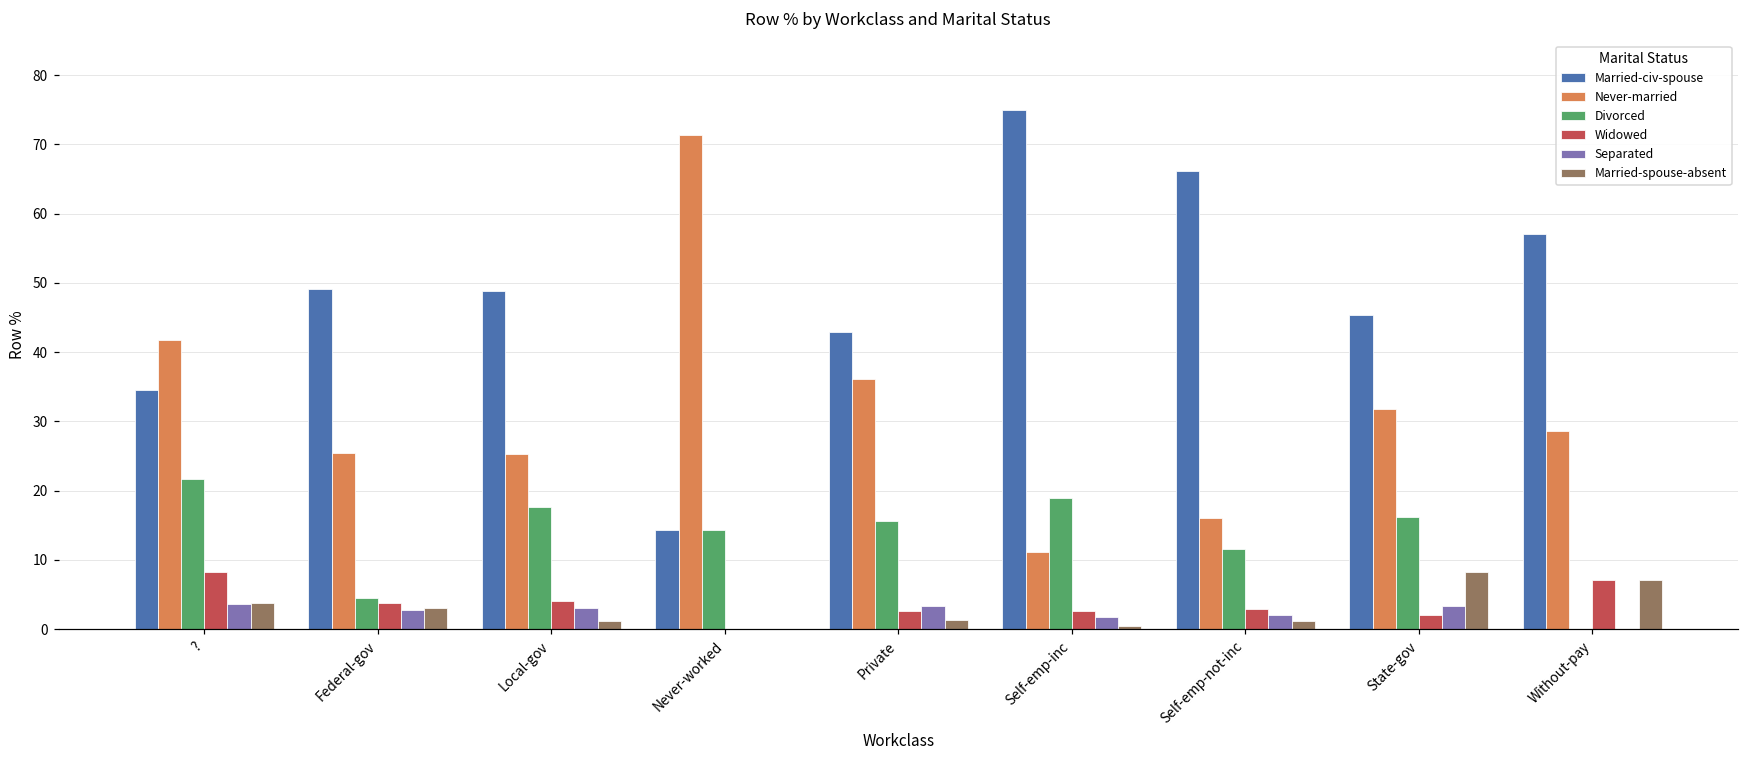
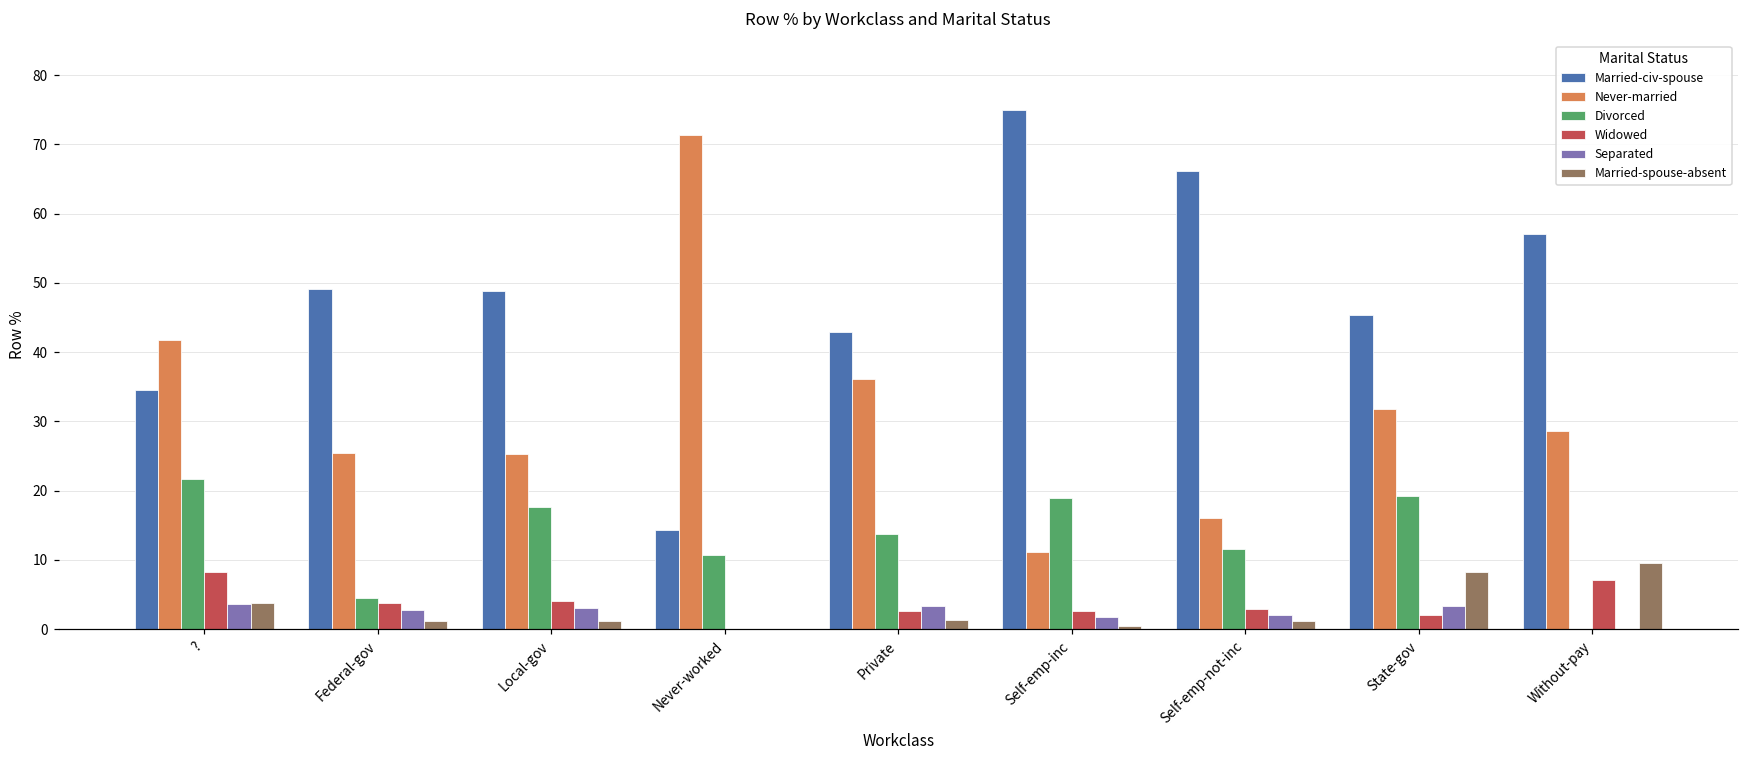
  {
    "Divorced": {
      "?": 22,
      "Federal-gov": 5,
      "Local-gov": 18,
-     "Never-worked": 14,
-     "Private": 16,
+     "Never-worked": 11,
+     "Private": 14,
      "Self-emp-inc": 19,
      "Self-emp-not-inc": 12,
-     "State-gov": 16,
+     "State-gov": 19,
      "Without-pay": 0
    },
    "Married-spouse-absent": {
      "?": 4,
-     "Federal-gov": 3,
+     "Federal-gov": 1,
      "Local-gov": 1,
      "Never-worked": 0,
      "Private": 1,
      "Self-emp-inc": 0,
      "Self-emp-not-inc": 1,
      "State-gov": 8,
-     "Without-pay": 7
+     "Without-pay": 10
    }
  }
